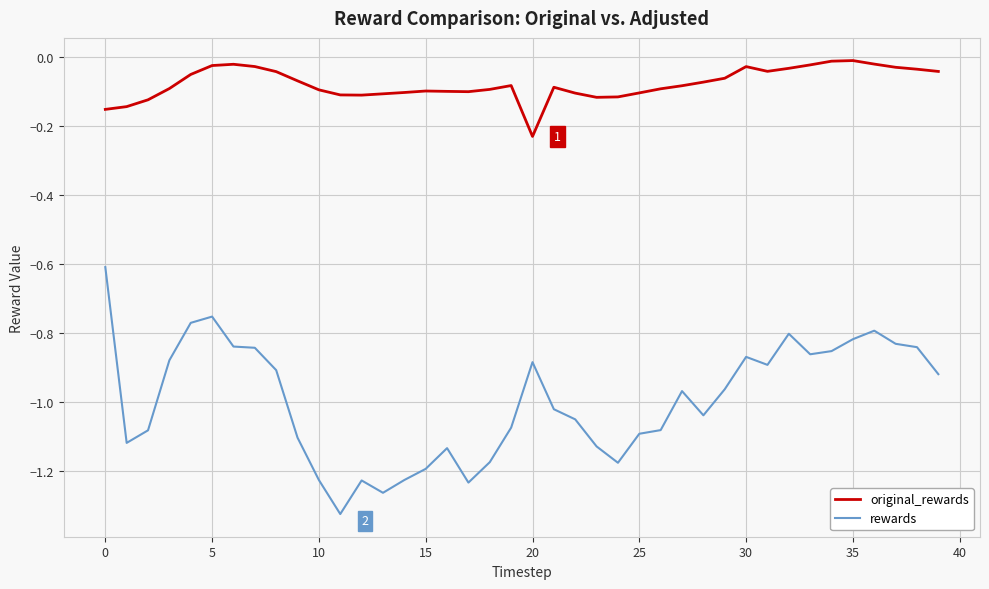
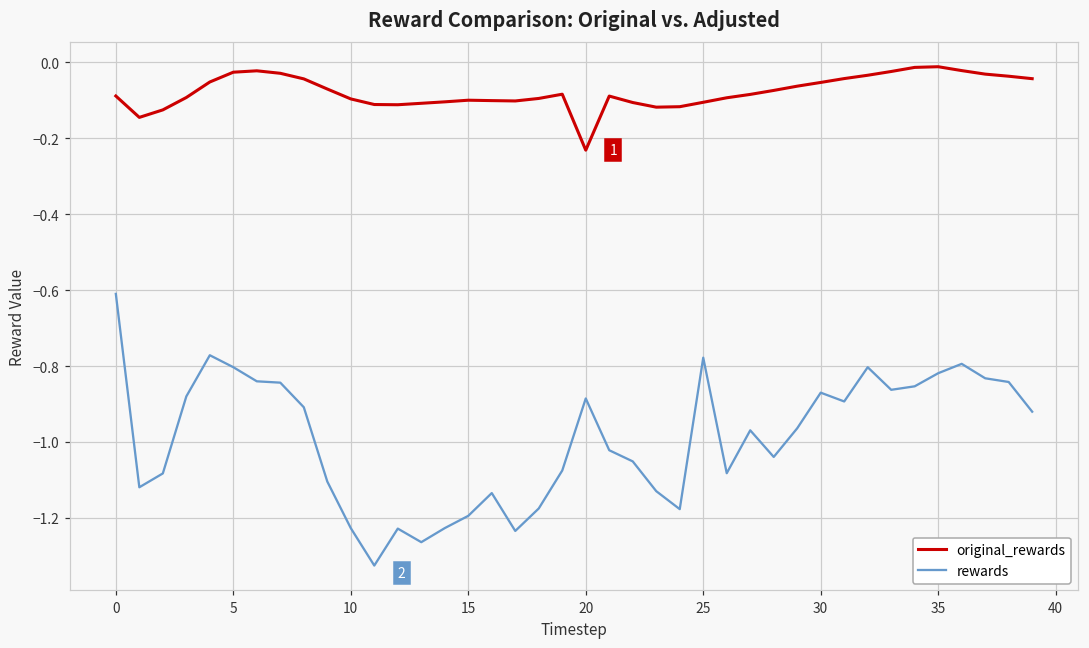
  {
    "original_rewards": {
-     "0": -0.15,
+     "0": -0.09,
      "5": -0.03,
      "10": -0.10,
      "15": -0.10,
      "25": -0.11,
-     "30": -0.03,
+     "30": -0.05,
      "35": -0.01
    },
    "rewards": {
      "0": -0.61,
-     "5": -0.75,
+     "5": -0.80,
      "10": -1.23,
      "15": -1.19,
      "20": -0.89,
-     "25": -1.09,
+     "25": -0.78,
      "30": -0.87,
      "35": -0.82
    }
  }
